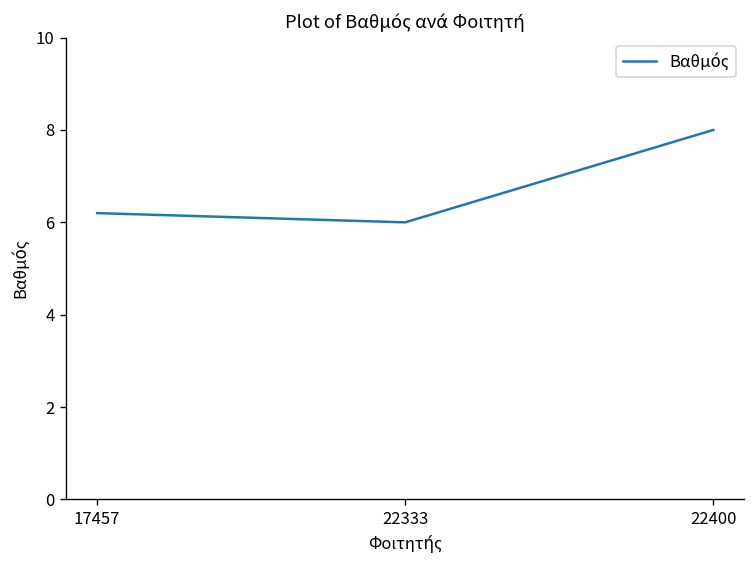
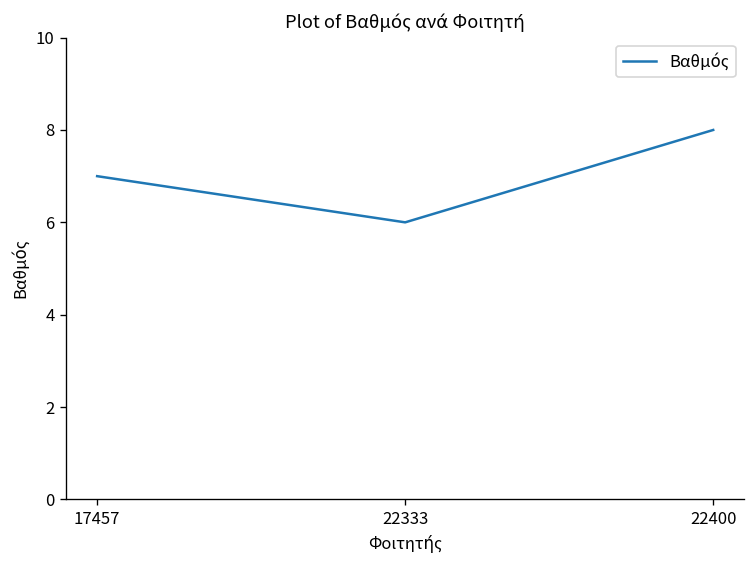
  {
-   "17457": 6.2,
+   "17457": 7.0,
    "22333": 6.0,
    "22400": 8.0
  }
